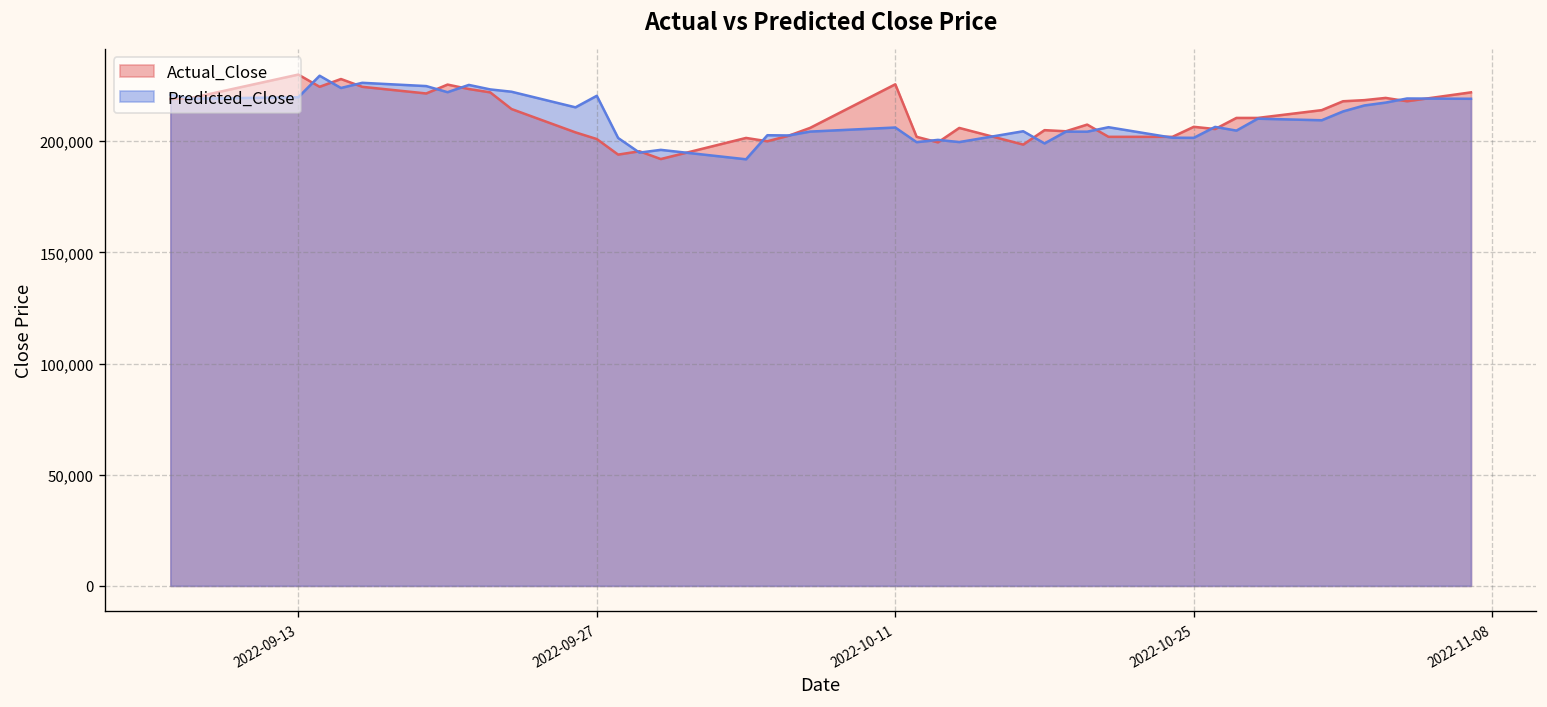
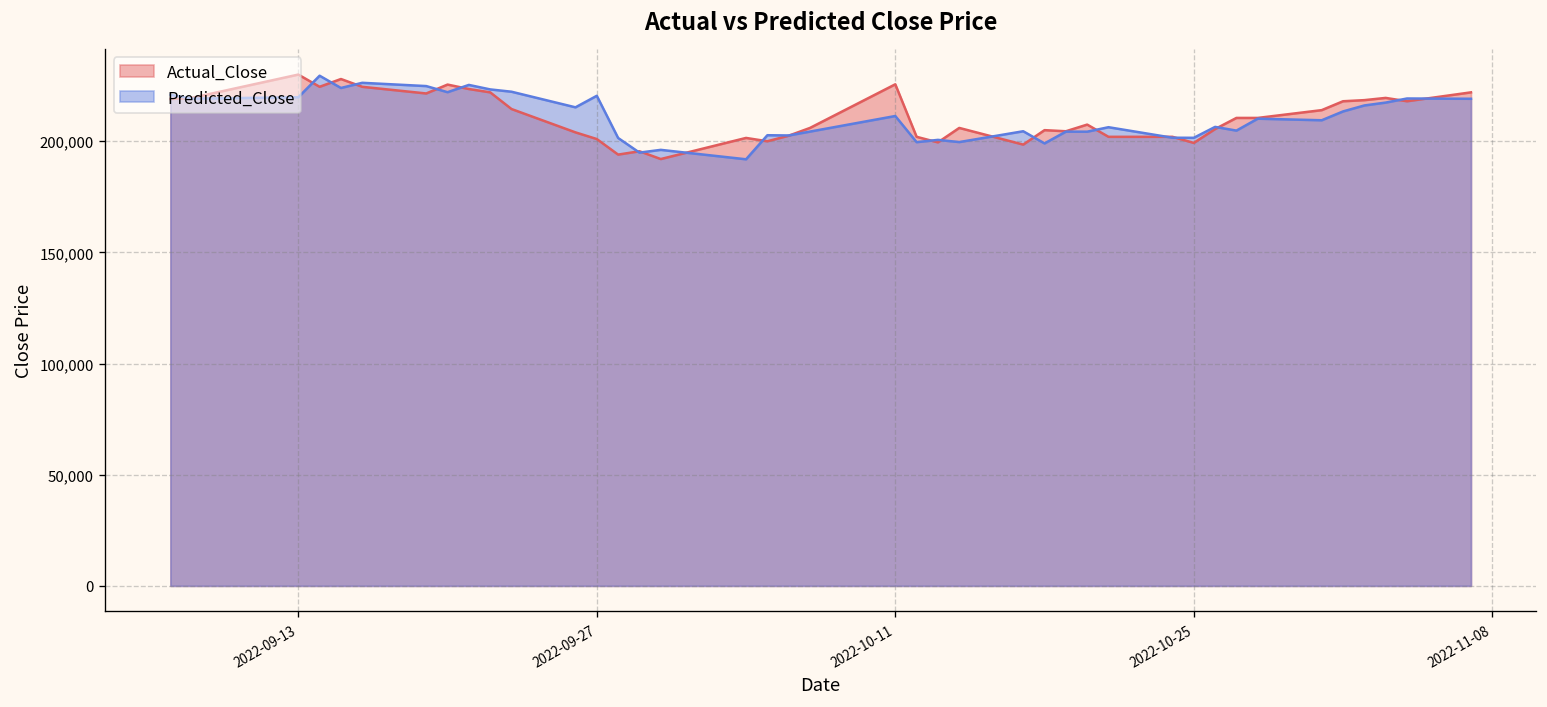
  {
    "Actual_Close": {
      "2022-09-27": "201,000",
      "2022-10-11": "226,000",
-     "2022-10-25": "207,000"
+     "2022-10-25": "199,000"
    },
    "Predicted_Close": {
      "2022-09-27": "220,000",
-     "2022-10-11": "206,000",
+     "2022-10-11": "211,000",
      "2022-10-25": "202,000"
    }
  }
